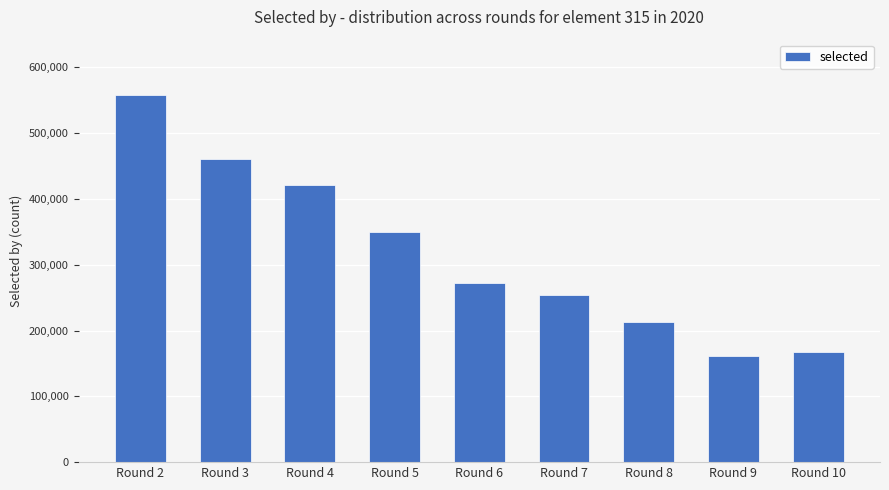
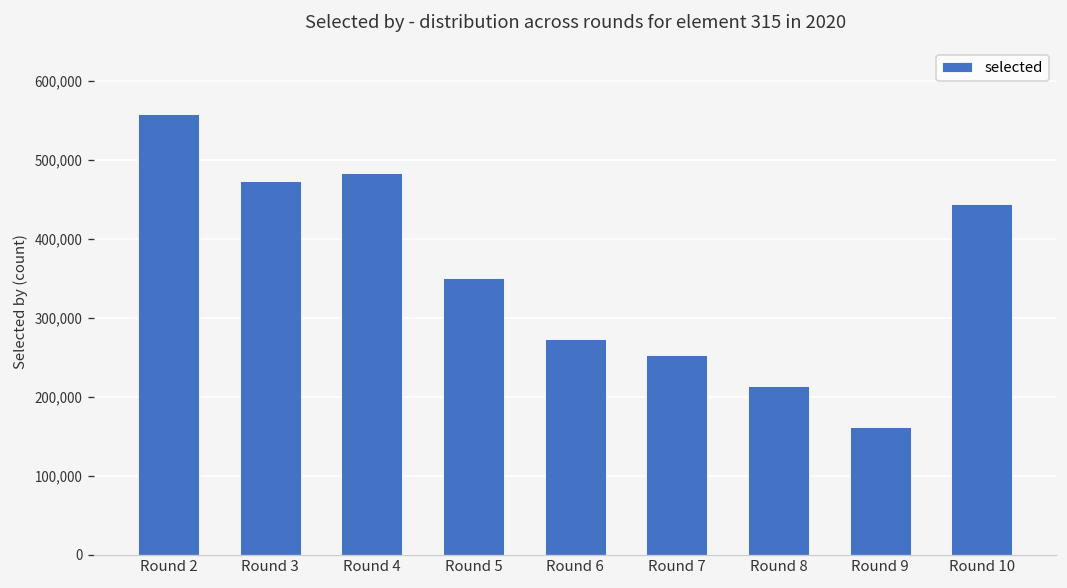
  {
    "Round 2": "560,000",
-   "Round 3": "460,000",
-   "Round 4": "420,000",
+   "Round 3": "470,000",
+   "Round 4": "480,000",
    "Round 5": "350,000",
    "Round 6": "270,000",
    "Round 7": "250,000",
    "Round 8": "210,000",
    "Round 9": "160,000",
-   "Round 10": "170,000"
+   "Round 10": "440,000"
  }
